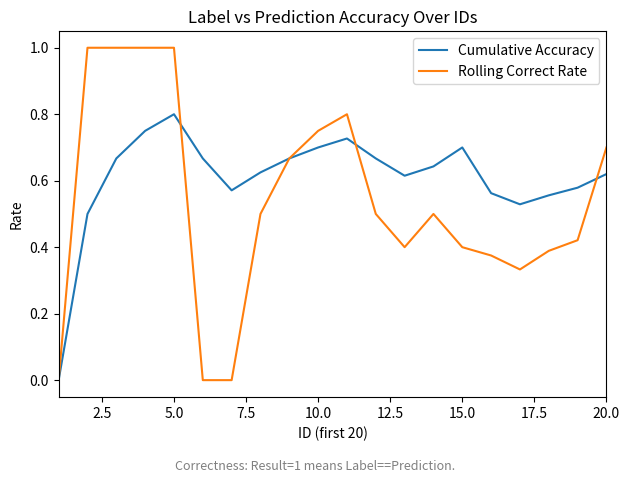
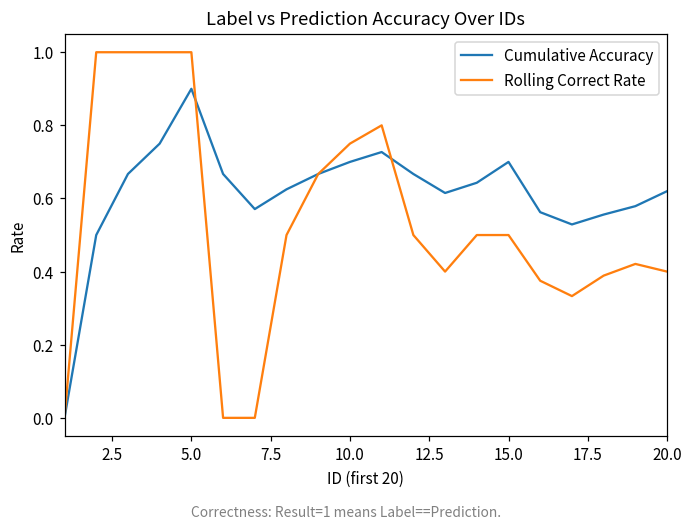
  {
    "Cumulative Accuracy": {
-     "5.0": 0.8,
+     "5.0": 0.9,
      "10.0": 0.7,
      "15.0": 0.7,
      "20.0": 0.62
    },
    "Rolling Correct Rate": {
      "5.0": 1.0,
      "10.0": 0.75,
-     "15.0": 0.4,
-     "20.0": 0.7
+     "15.0": 0.5,
+     "20.0": 0.4
    }
  }
